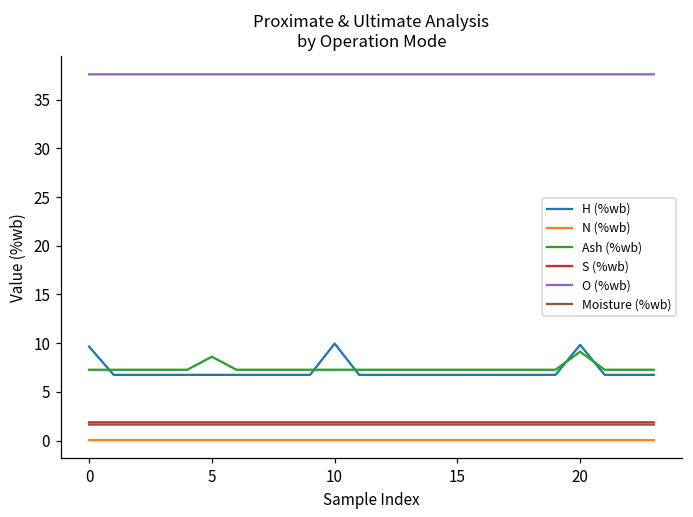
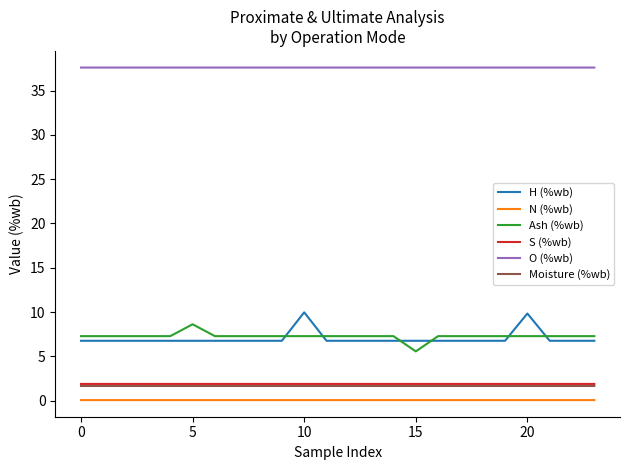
  {
    "H (%wb)": {
-     "0": 10,
+     "0": 7,
      "5": 7,
      "10": 10,
      "15": 7,
      "20": 10
    },
    "N (%wb)": {
      "0": 0,
      "5": 0,
      "10": 0,
      "15": 0,
      "20": 0
    },
    "Ash (%wb)": {
      "0": 7,
      "5": 9,
      "10": 7,
-     "15": 7,
-     "20": 9
+     "15": 6,
+     "20": 7
    },
    "O (%wb)": {
      "0": 38,
      "5": 38,
      "10": 38,
      "15": 38,
      "20": 38
    }
  }
